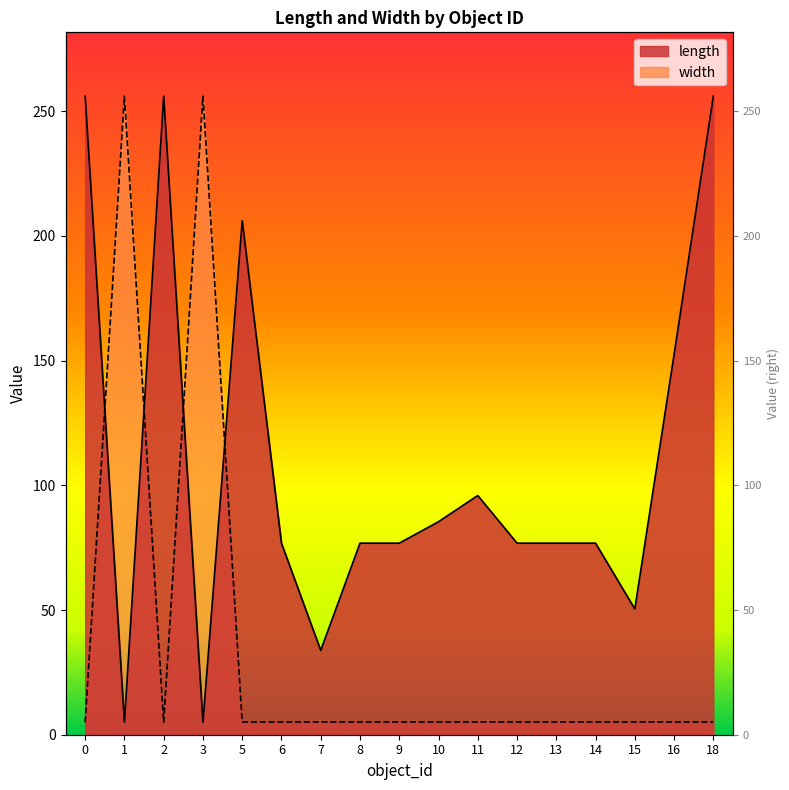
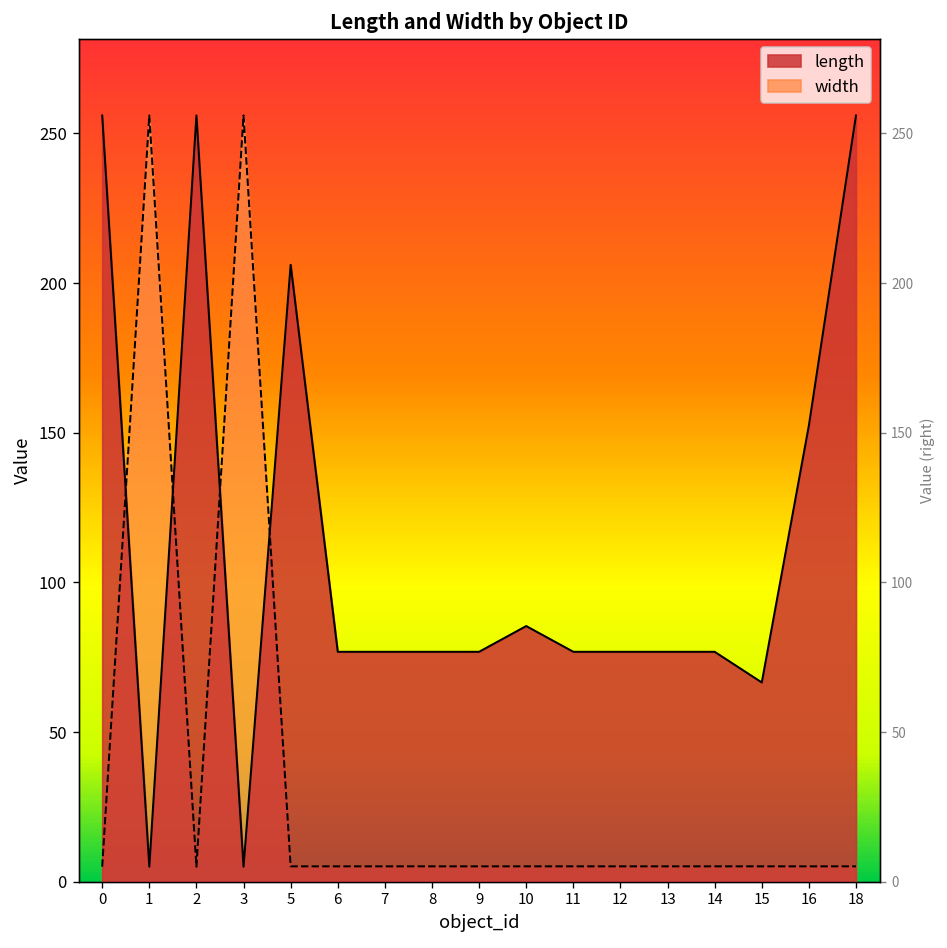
  {
    "length": {
      "0": 256,
      "1": 5,
      "2": 256,
      "3": 5,
      "5": 206,
      "6": 77,
-     "7": 34,
+     "7": 77,
      "8": 77,
      "9": 77,
      "10": 85,
-     "11": 96,
+     "11": 77,
      "12": 77,
      "13": 77,
      "14": 77,
-     "15": 50,
+     "15": 67,
      "16": 152,
      "18": 256
    },
    "width": {
      "0": 5,
      "1": 256,
      "2": 5,
      "3": 256,
      "5": 5,
      "6": 5,
      "7": 5,
      "8": 5,
      "9": 5,
      "10": 5,
      "11": 5,
      "12": 5,
      "13": 5,
      "14": 5,
      "15": 5,
      "16": 5,
      "18": 5
    }
  }
